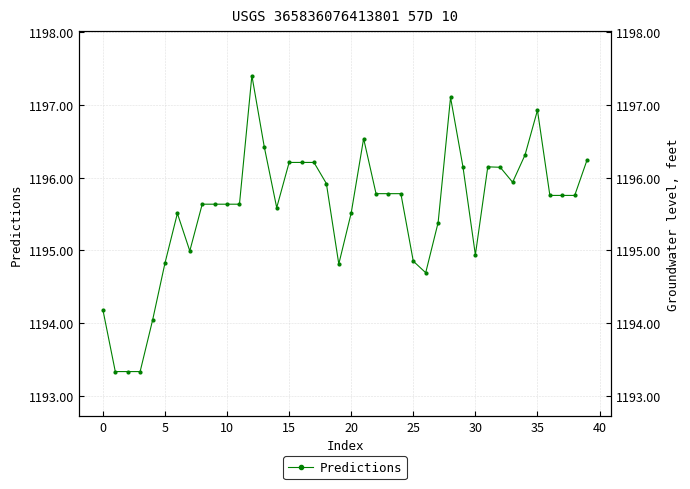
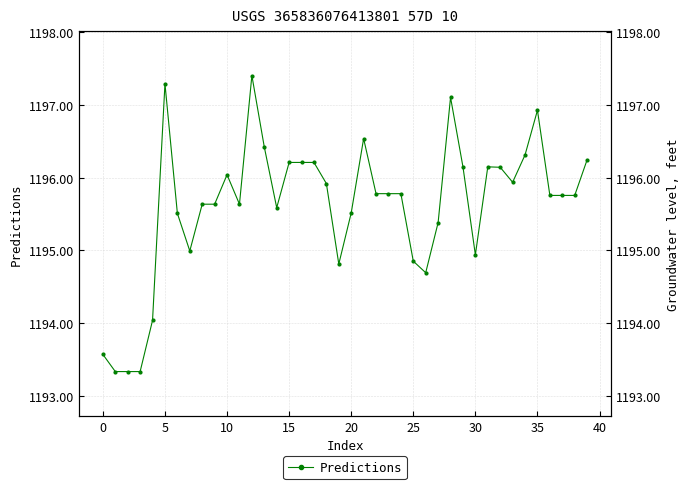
  {
-   "0": 1194.2,
-   "5": 1194.8,
-   "10": 1195.6,
+   "0": 1193.6,
+   "5": 1197.3,
+   "10": 1196.0,
    "15": 1196.2,
    "20": 1195.5,
    "25": 1194.9,
    "30": 1194.9,
    "35": 1196.9
  }
